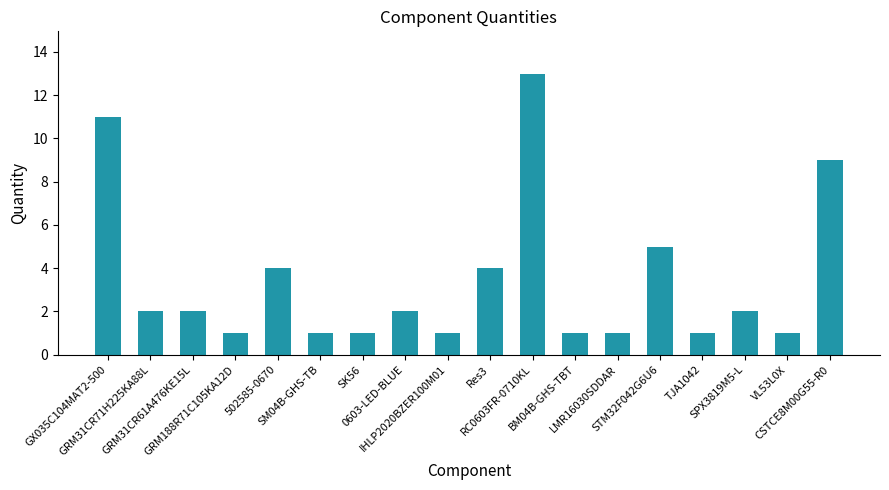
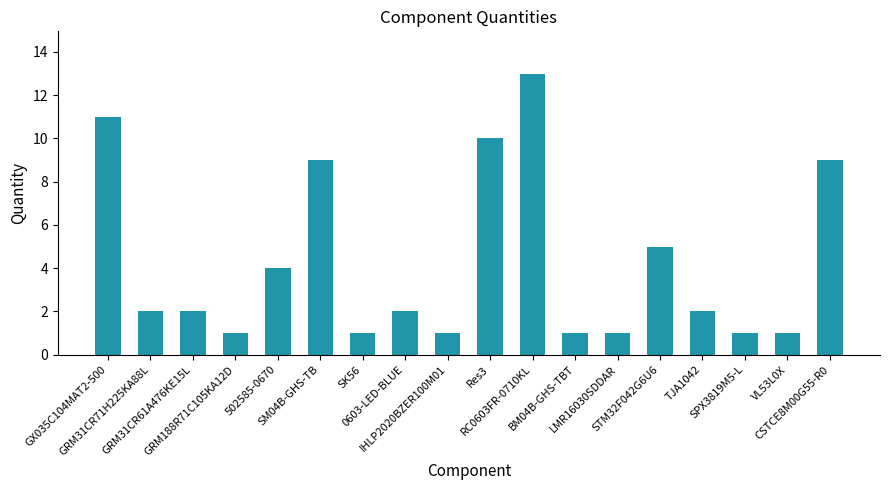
  {
    "GX035C104MAT2-500": 11,
    "GRM31CR71H225KA88L": 2,
    "GRM31CR61A476KE15L": 2,
    "GRM188R71C105KA12D": 1,
    "502585-0670": 4,
-   "SM04B-GHS-TB": 1,
+   "SM04B-GHS-TB": 9,
    "SK56": 1,
    "0603-LED-BLUE": 2,
    "IHLP2020BZER100M01": 1,
-   "Res3": 4,
+   "Res3": 10,
    "RC0603FR-0710KL": 13,
    "BM04B-GHS-TBT": 1,
    "LMR16030SDDAR": 1,
    "STM32F042G6U6": 5,
-   "TJA1042": 1,
-   "SPX3819M5-L": 2,
+   "TJA1042": 2,
+   "SPX3819M5-L": 1,
    "VL53L0X": 1,
    "CSTCE8M00G55-R0": 9
  }
